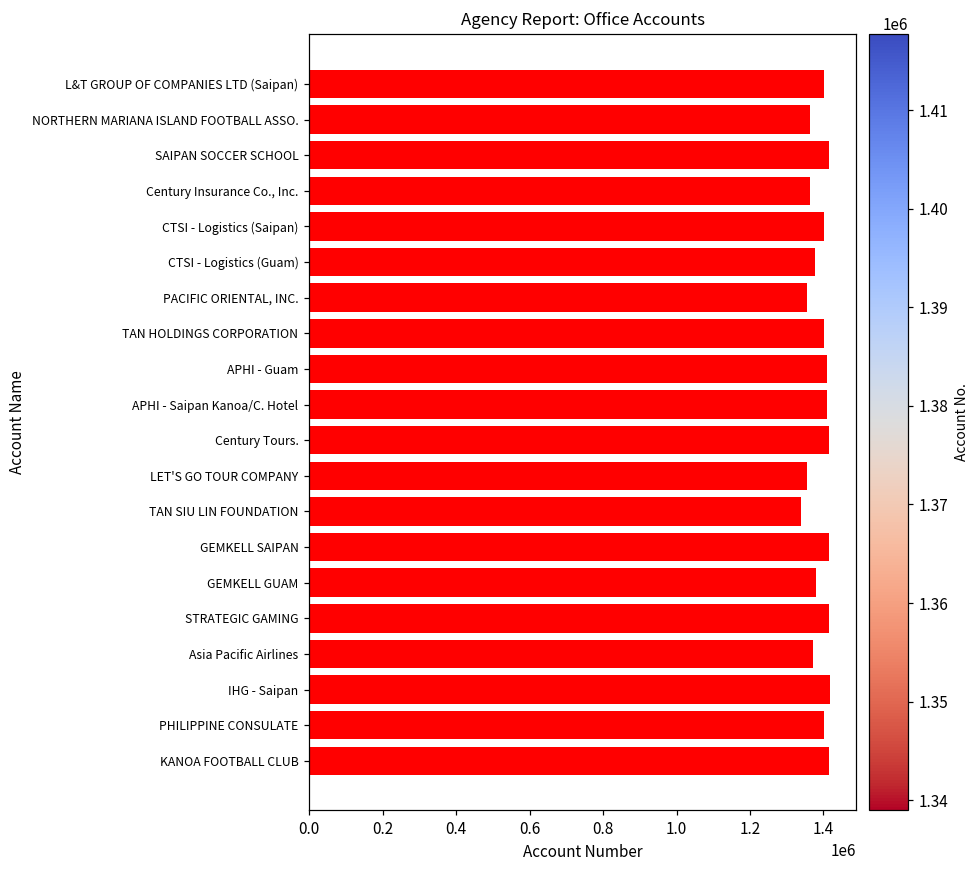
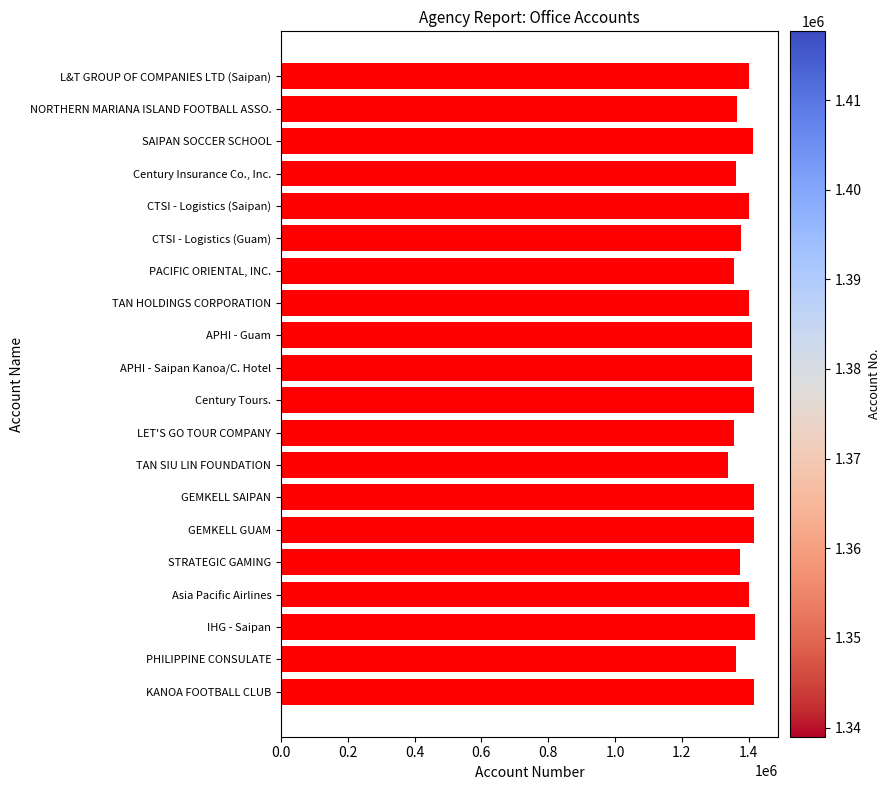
  {
    "L&T GROUP OF COMPANIES LTD (Saipan)": 1400000,
    "NORTHERN MARIANA ISLAND FOOTBALL ASSO.": 1360000,
    "SAIPAN SOCCER SCHOOL": 1410000,
    "Century Insurance Co., Inc.": 1360000,
    "CTSI - Logistics (Saipan)": 1400000,
    "CTSI - Logistics (Guam)": 1380000,
    "PACIFIC ORIENTAL, INC.": 1360000,
    "TAN HOLDINGS CORPORATION": 1400000,
    "APHI - Guam": 1410000,
    "APHI - Saipan Kanoa/C. Hotel": 1410000,
    "Century Tours.": 1410000,
    "LET'S GO TOUR COMPANY": 1360000,
    "TAN SIU LIN FOUNDATION": 1340000,
    "GEMKELL SAIPAN": 1420000,
-   "GEMKELL GUAM": 1380000,
-   "STRATEGIC GAMING": 1420000,
-   "Asia Pacific Airlines": 1370000,
+   "GEMKELL GUAM": 1420000,
+   "STRATEGIC GAMING": 1370000,
+   "Asia Pacific Airlines": 1400000,
    "IHG - Saipan": 1420000,
-   "PHILIPPINE CONSULATE": 1400000,
+   "PHILIPPINE CONSULATE": 1360000,
    "KANOA FOOTBALL CLUB": 1410000
  }
